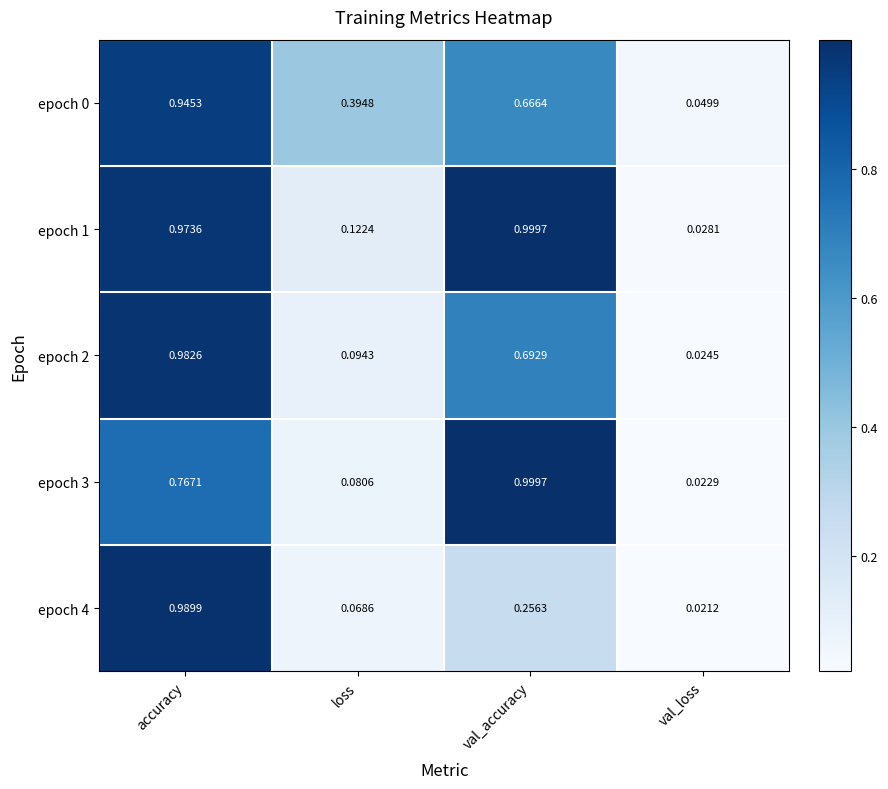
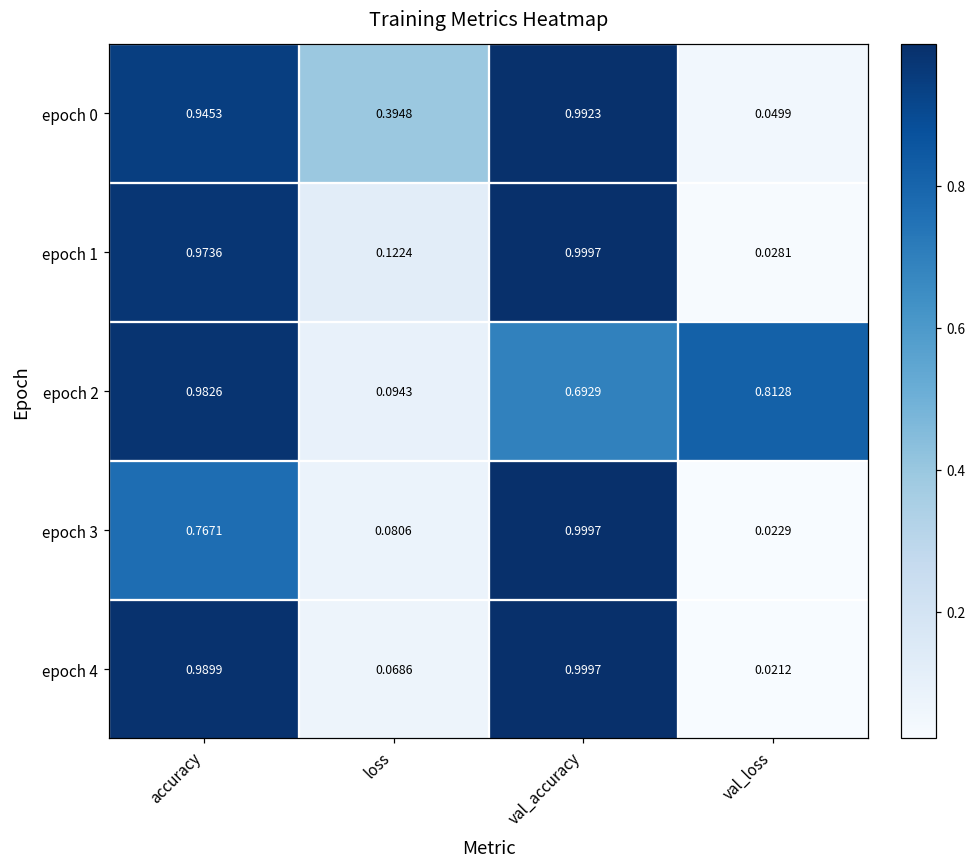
  {
    "epoch 0": {
      "accuracy": 0.9453,
      "loss": 0.3948,
-     "val_accuracy": 0.6664,
+     "val_accuracy": 0.9923,
      "val_loss": 0.0499
    },
    "epoch 1": {
      "accuracy": 0.9736,
      "loss": 0.1224,
      "val_accuracy": 0.9997,
      "val_loss": 0.0281
    },
    "epoch 2": {
      "accuracy": 0.9826,
      "loss": 0.0943,
      "val_accuracy": 0.6929,
-     "val_loss": 0.0245
+     "val_loss": 0.8128
    },
    "epoch 3": {
      "accuracy": 0.7671,
      "loss": 0.0806,
      "val_accuracy": 0.9997,
      "val_loss": 0.0229
    },
    "epoch 4": {
      "accuracy": 0.9899,
      "loss": 0.0686,
-     "val_accuracy": 0.2563,
+     "val_accuracy": 0.9997,
      "val_loss": 0.0212
    }
  }
